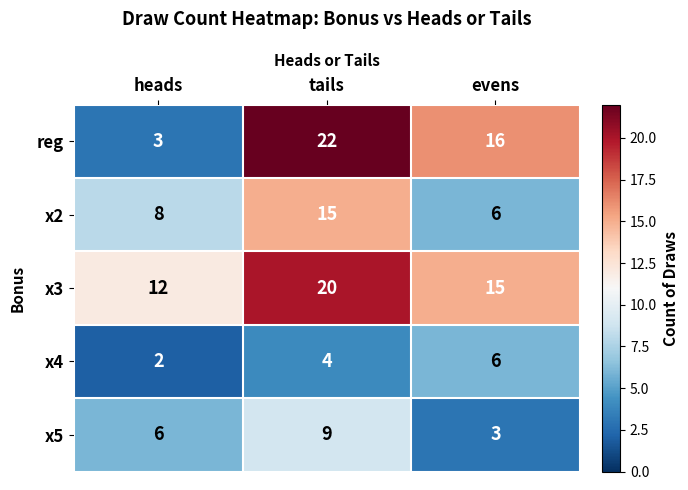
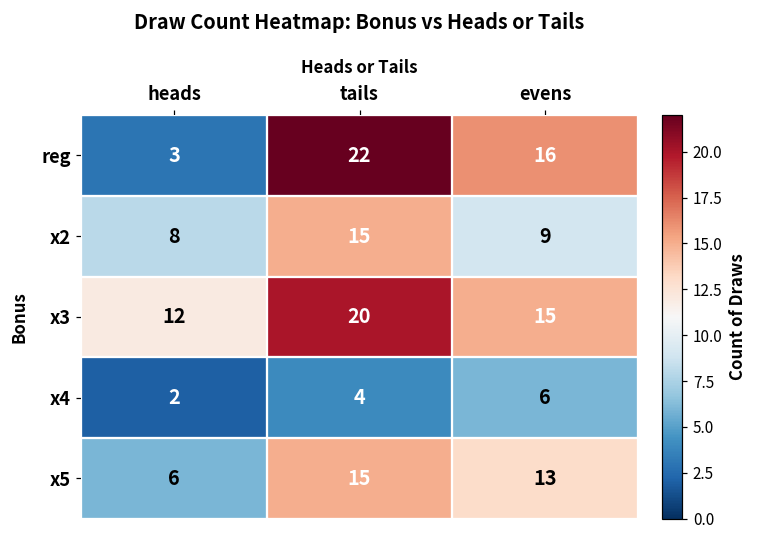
  {
    "reg": {
      "heads": 3,
      "tails": 22,
      "evens": 16
    },
    "x2": {
      "heads": 8,
      "tails": 15,
-     "evens": 6
+     "evens": 9
    },
    "x3": {
      "heads": 12,
      "tails": 20,
      "evens": 15
    },
    "x4": {
      "heads": 2,
      "tails": 4,
      "evens": 6
    },
    "x5": {
      "heads": 6,
-     "tails": 9,
-     "evens": 3
+     "tails": 15,
+     "evens": 13
    }
  }
